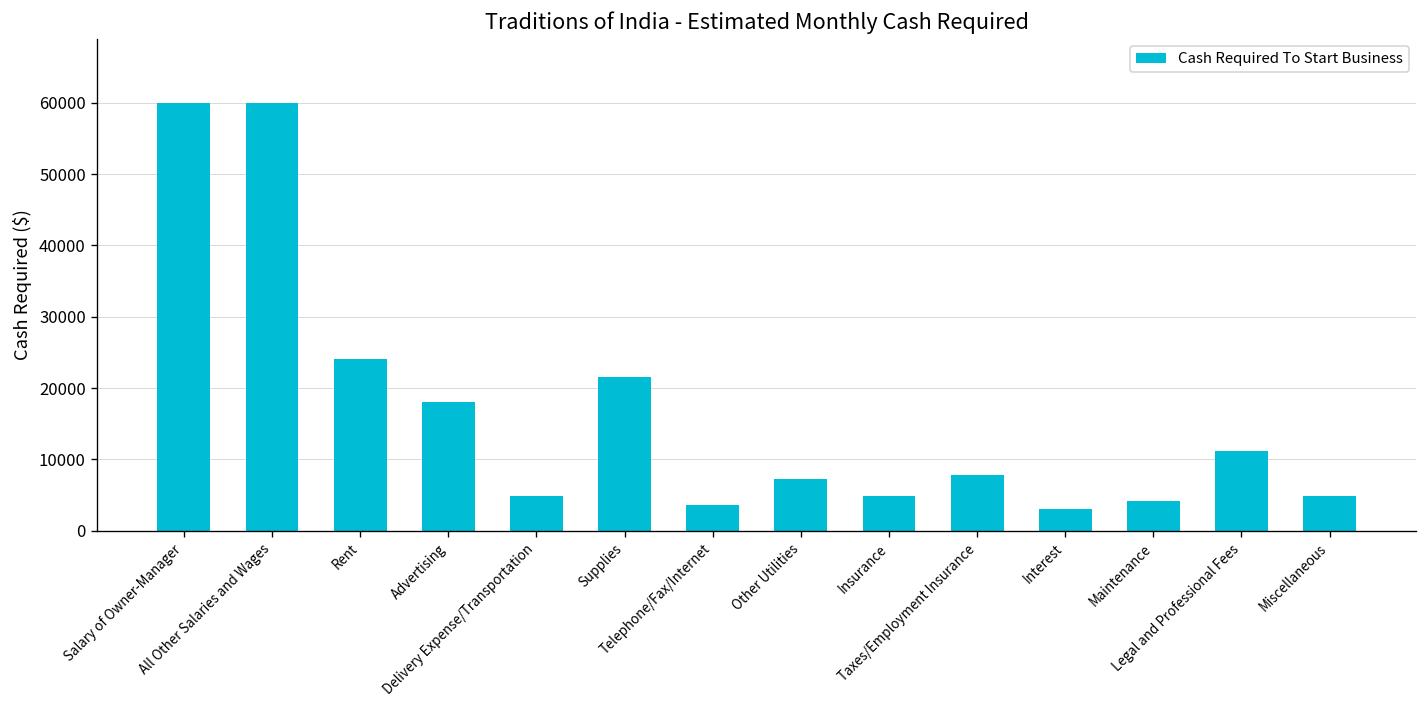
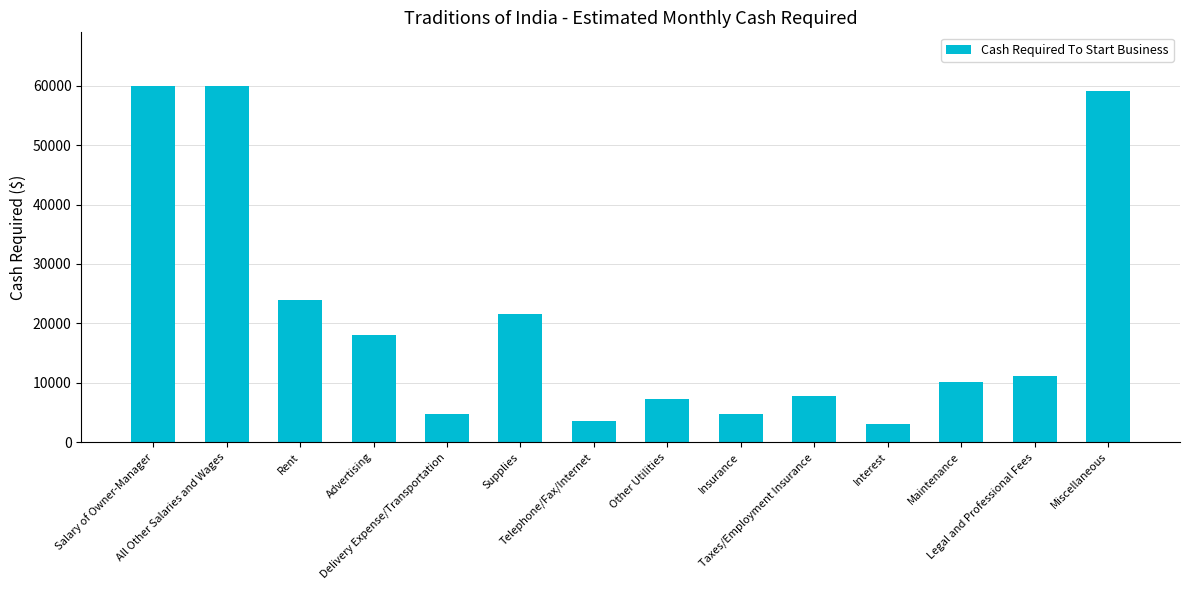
  {
    "Salary of Owner-Manager": 60000,
    "All Other Salaries and Wages": 60000,
    "Rent": 24000,
    "Advertising": 18000,
    "Delivery Expense/Transportation": 5000,
    "Supplies": 22000,
    "Telephone/Fax/Internet": 4000,
    "Other Utilities": 7000,
    "Insurance": 5000,
    "Taxes/Employment Insurance": 8000,
    "Interest": 3000,
-   "Maintenance": 4000,
+   "Maintenance": 10000,
    "Legal and Professional Fees": 11000,
-   "Miscellaneous": 5000
+   "Miscellaneous": 59000
  }
